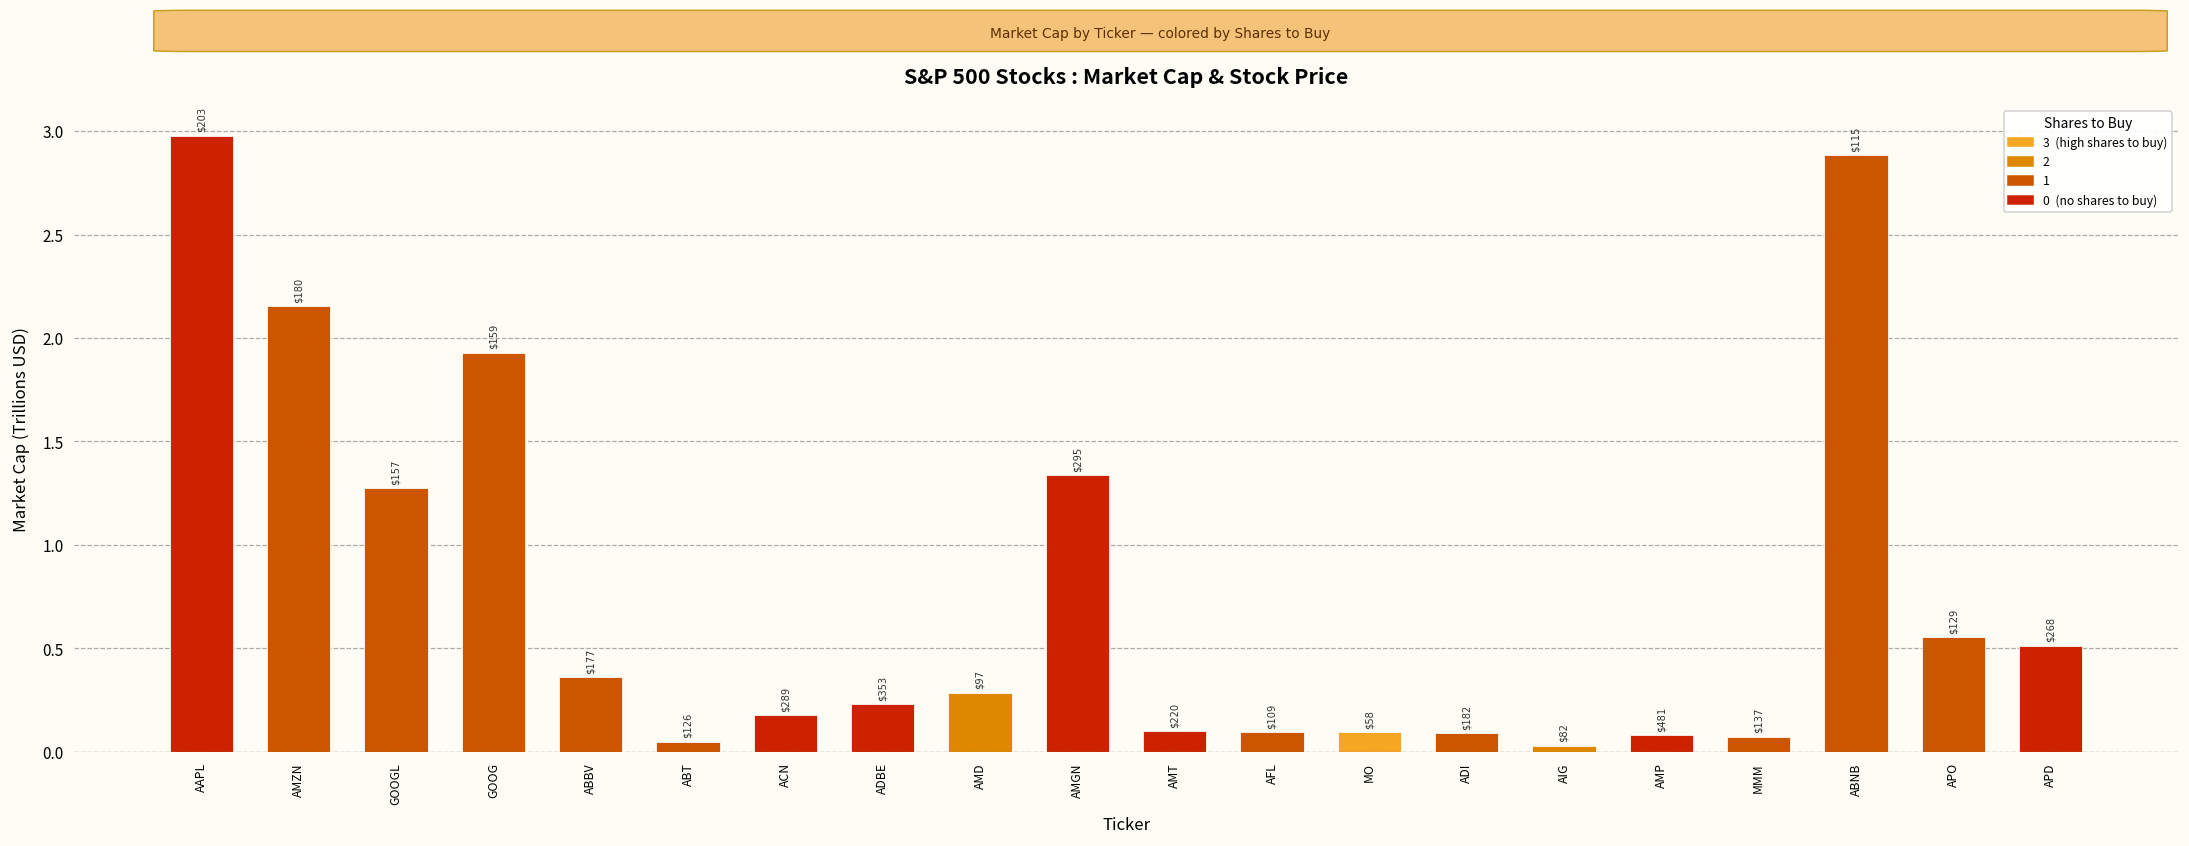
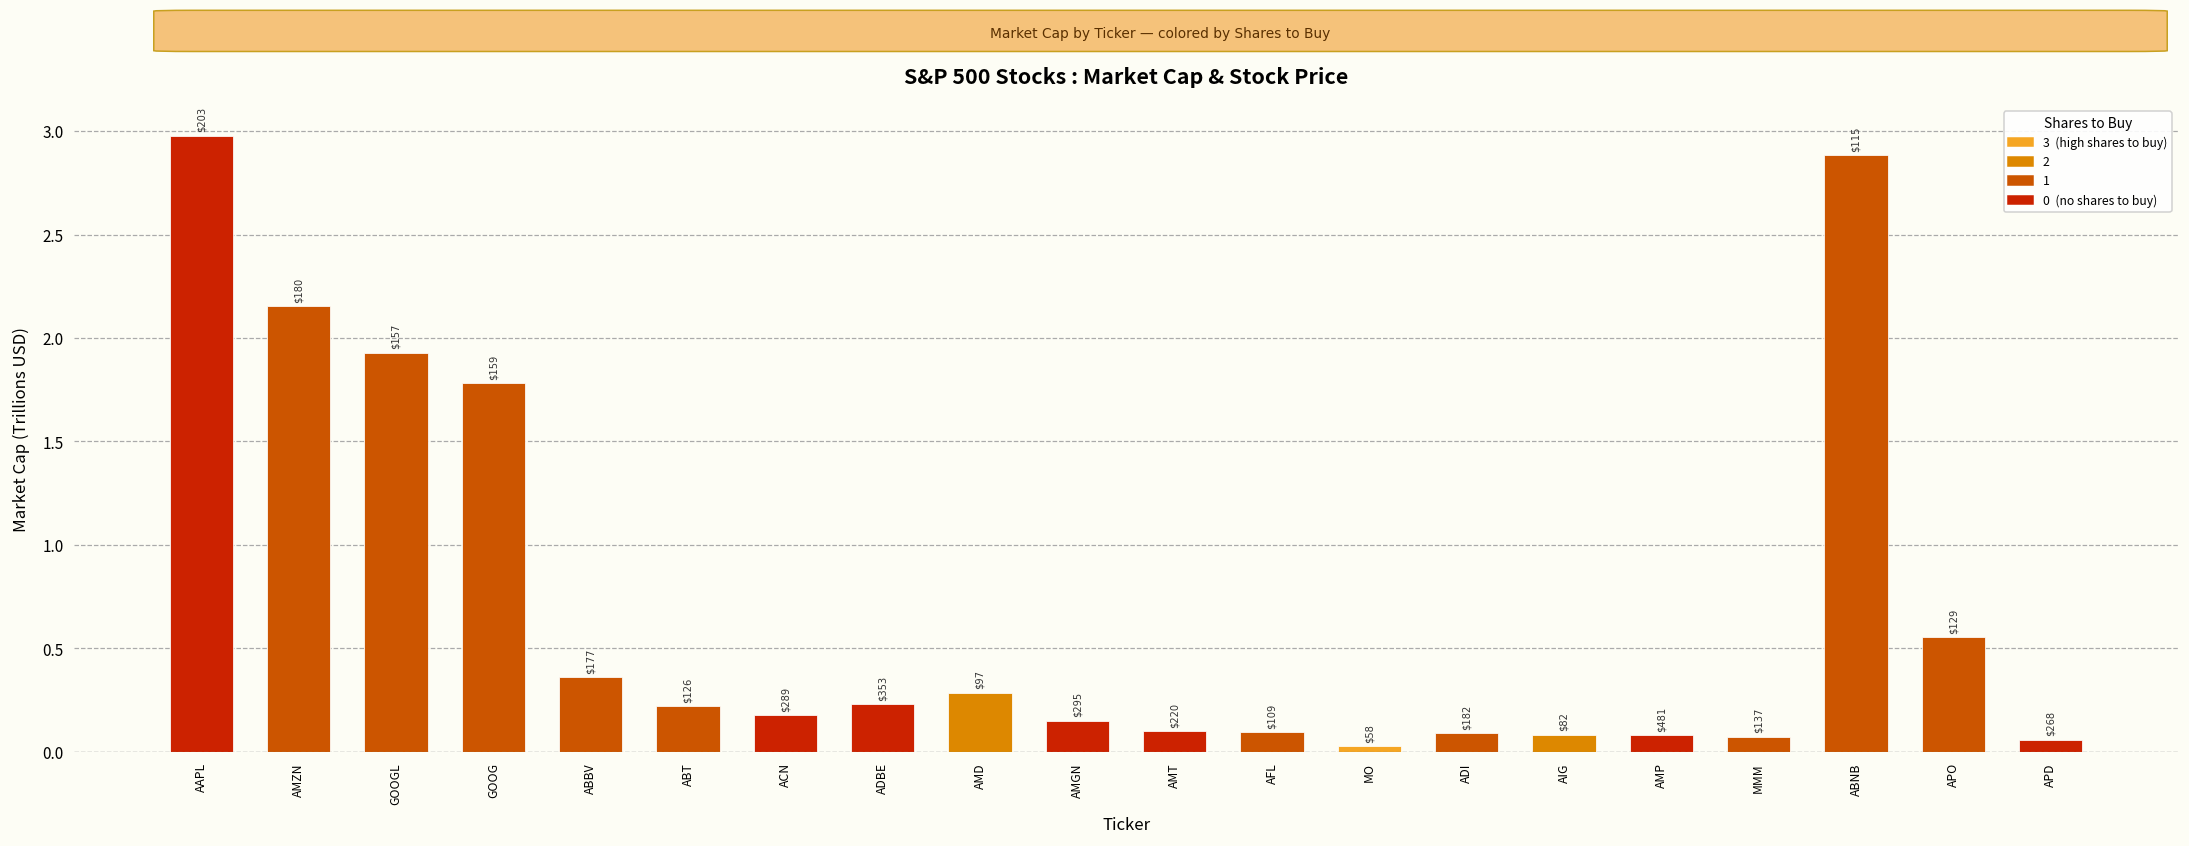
  {
-   "GOOGL": 1.27,
-   "GOOG": 1.93,
-   "ABT": 0.05,
-   "AMGN": 1.34,
-   "MO": 0.10,
-   "AIG": 0.03,
-   "APD": 0.51
+   "GOOGL": 1.93,
+   "GOOG": 1.78,
+   "ABT": 0.22,
+   "AMGN": 0.15,
+   "MO": 0.03,
+   "AIG": 0.08,
+   "APD": 0.06
  }
